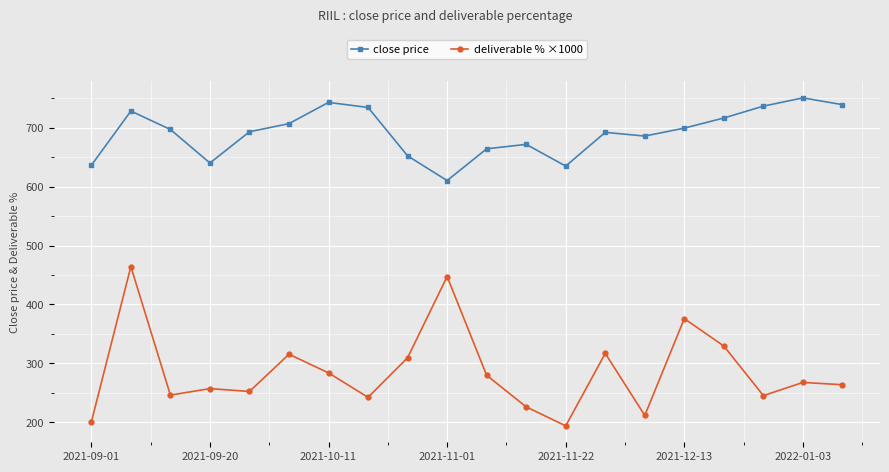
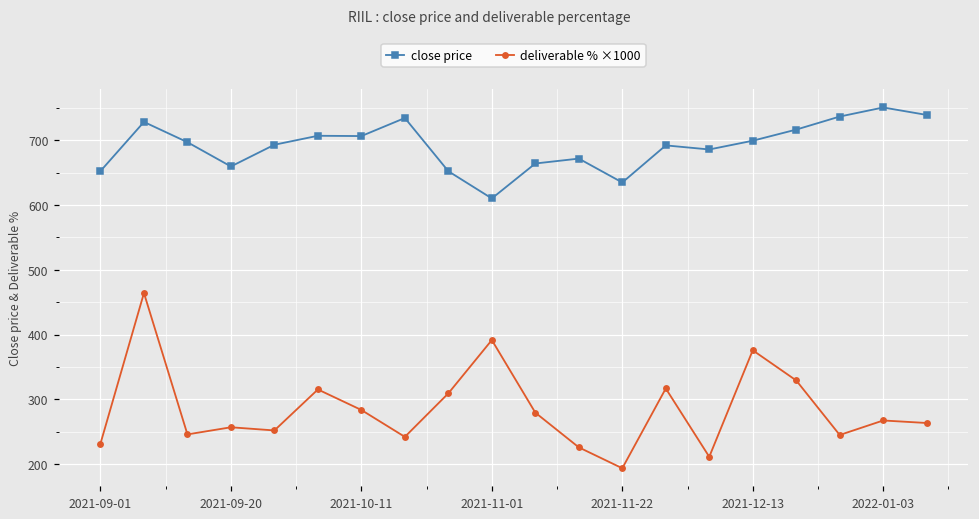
  {
    "close price": {
-     "2021-09-01": 640,
-     "2021-09-20": 640,
-     "2021-10-11": 740,
+     "2021-09-01": 650,
+     "2021-09-20": 660,
+     "2021-10-11": 710,
      "2021-11-01": 610,
      "2021-11-22": 630,
      "2021-12-13": 700,
      "2022-01-03": 750
    },
    "deliverable % ×1000": {
-     "2021-09-01": 200,
+     "2021-09-01": 230,
      "2021-09-20": 260,
      "2021-10-11": 280,
-     "2021-11-01": 450,
+     "2021-11-01": 390,
      "2021-11-22": 190,
      "2021-12-13": 380,
      "2022-01-03": 270
    }
  }
